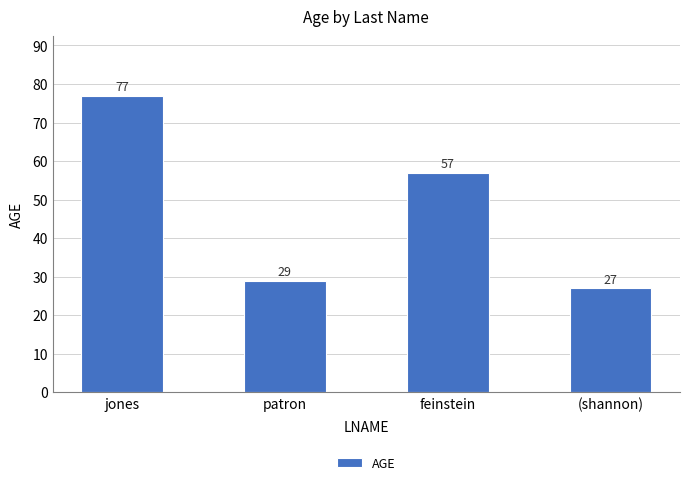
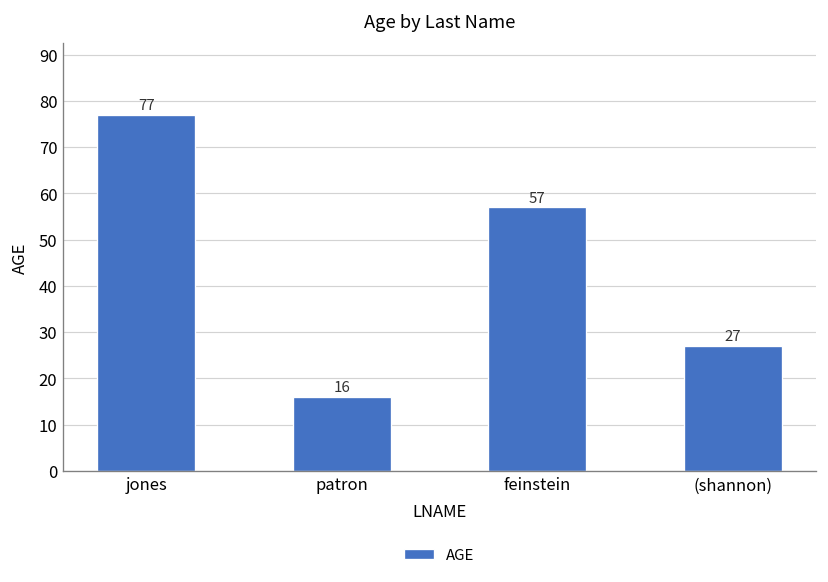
  {
    "jones": 77,
-   "patron": 29,
+   "patron": 16,
    "feinstein": 57,
    "(shannon)": 27
  }
